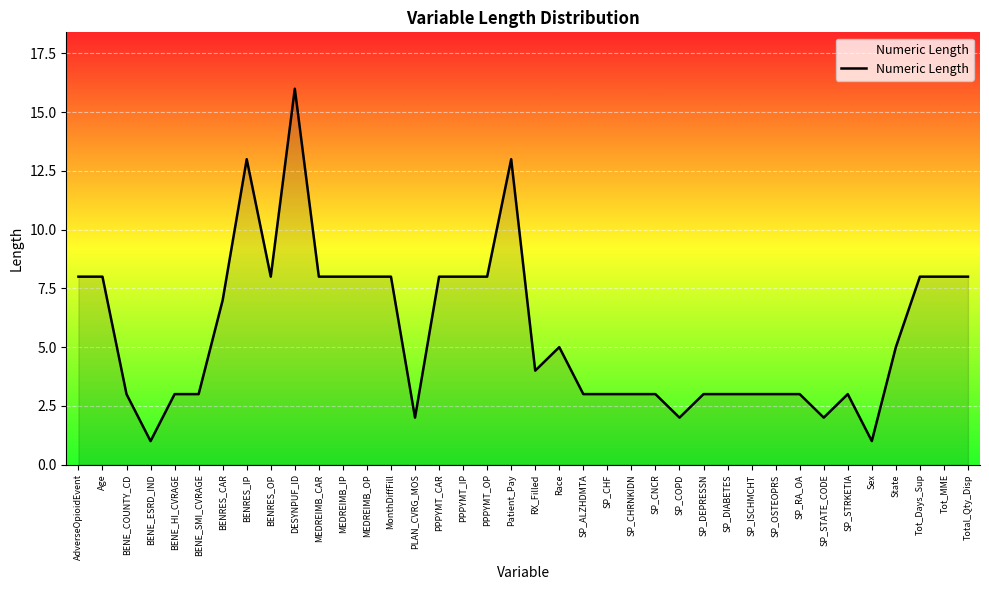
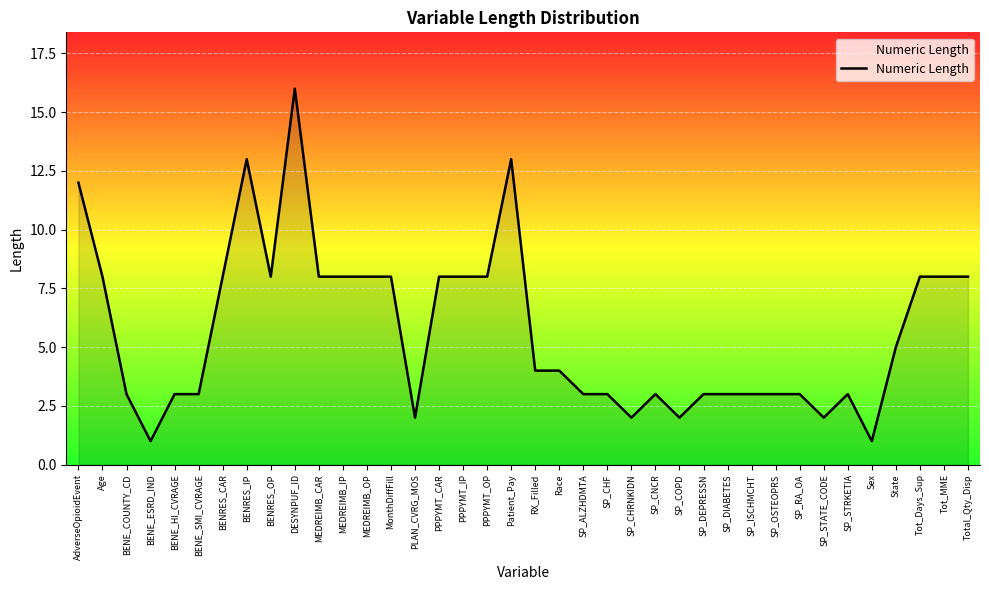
  {
-   "AdverseOpioidEvent": 8,
+   "AdverseOpioidEvent": 12,
    "Age": 8,
    "BENE_COUNTY_CD": 3,
    "BENE_ESRD_IND": 1,
    "BENE_HI_CVRAGE": 3,
    "BENE_SMI_CVRAGE": 3,
-   "BENRES_CAR": 7,
+   "BENRES_CAR": 8,
    "BENRES_IP": 13,
    "BENRES_OP": 8,
    "DESYNPUF_ID": 16,
    "MEDREIMB_CAR": 8,
    "MEDREIMB_IP": 8,
    "MEDREIMB_OP": 8,
    "MonthDiffFill": 8,
    "PLAN_CVRG_MOS": 2,
    "PPPYMT_CAR": 8,
    "PPPYMT_IP": 8,
    "PPPYMT_OP": 8,
    "Patient_Pay": 13,
    "RX_Filled": 4,
-   "Race": 5,
+   "Race": 4,
    "SP_ALZHDMTA": 3,
    "SP_CHF": 3,
-   "SP_CHRNKIDN": 3,
+   "SP_CHRNKIDN": 2,
    "SP_CNCR": 3,
    "SP_COPD": 2,
    "SP_DEPRESSN": 3,
    "SP_DIABETES": 3,
    "SP_ISCHMCHT": 3,
    "SP_OSTEOPRS": 3,
    "SP_RA_OA": 3,
    "SP_STATE_CODE": 2,
    "SP_STRKETIA": 3,
    "Sex": 1,
    "State": 5,
    "Tot_Days_Sup": 8,
    "Tot_MME": 8,
    "Total_Qty_Disp": 8
  }
